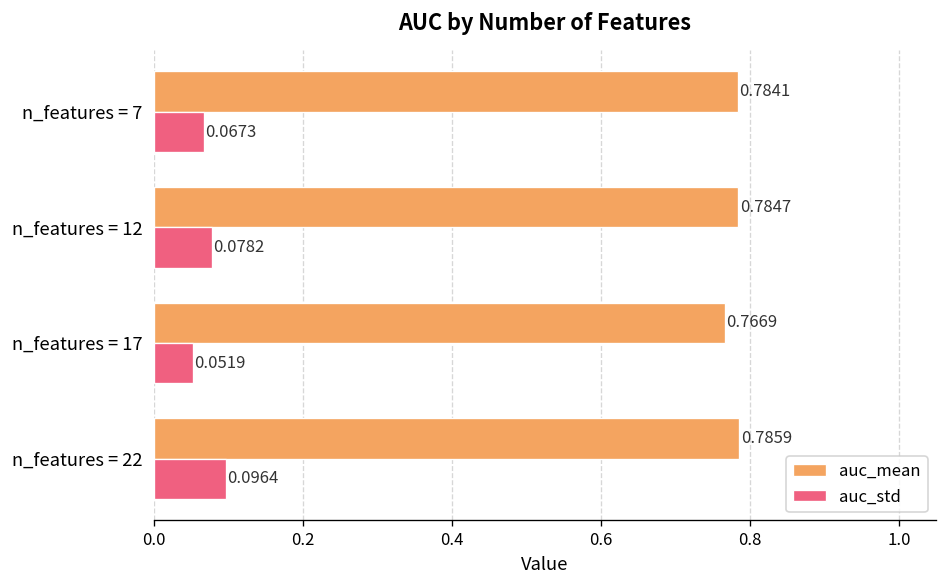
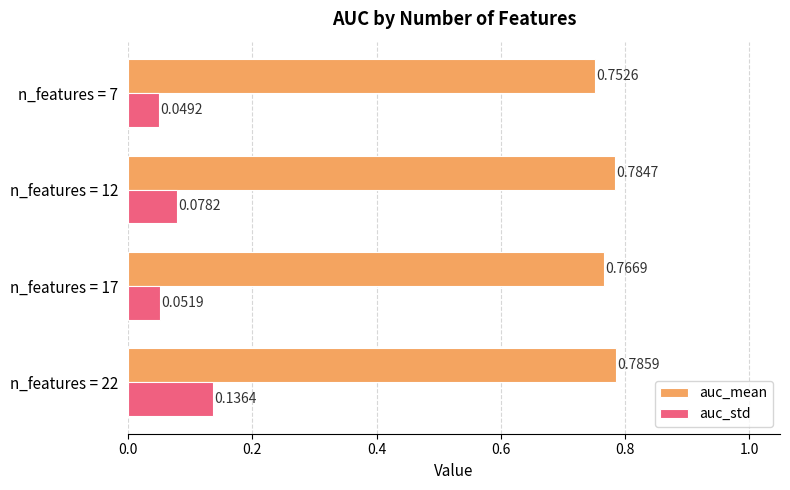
  {
    "auc_mean": {
-     "n_features = 7": 0.7841,
+     "n_features = 7": 0.7526,
      "n_features = 12": 0.7847,
      "n_features = 17": 0.7669,
      "n_features = 22": 0.7859
    },
    "auc_std": {
-     "n_features = 7": 0.0673,
+     "n_features = 7": 0.0492,
      "n_features = 12": 0.0782,
      "n_features = 17": 0.0519,
-     "n_features = 22": 0.0964
+     "n_features = 22": 0.1364
    }
  }
